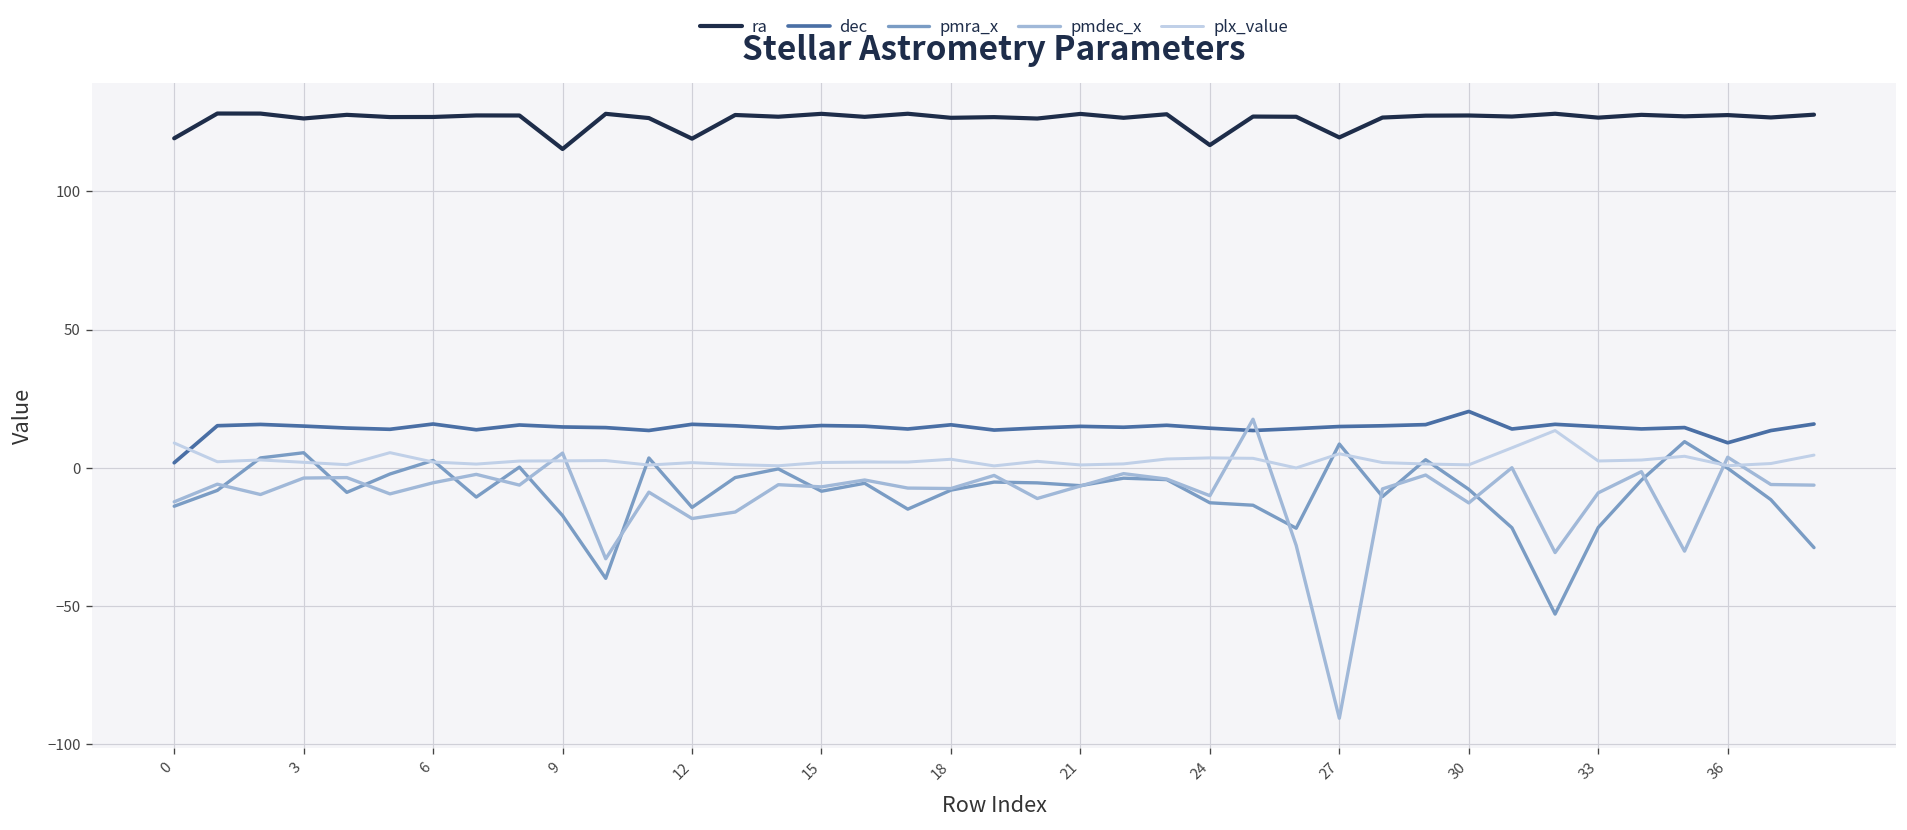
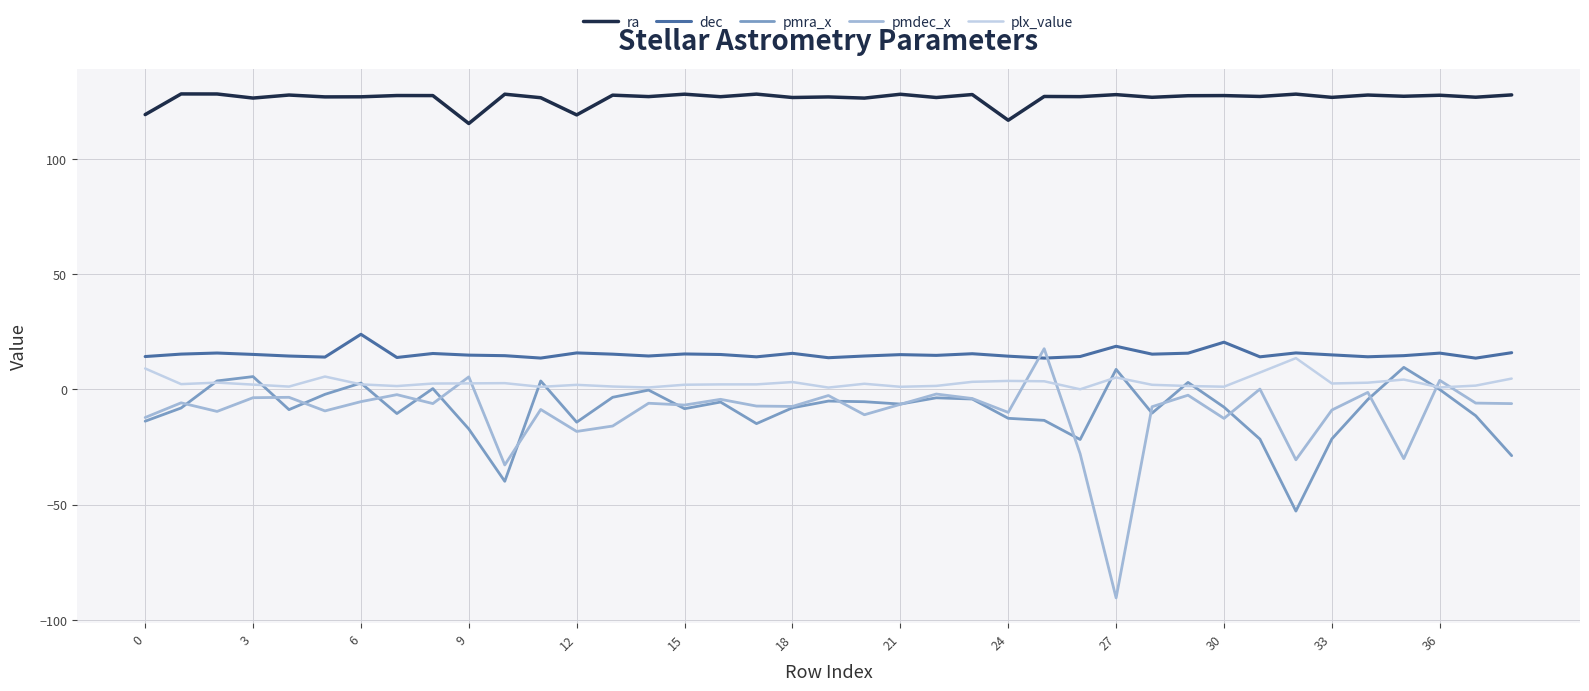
  {
    "ra": {
      "0": 119,
      "3": 126,
      "6": 127,
      "9": 115,
      "12": 119,
      "15": 128,
      "18": 127,
      "21": 128,
      "24": 117,
-     "27": 120,
+     "27": 128,
      "30": 127,
      "33": 127,
      "36": 128
    },
    "dec": {
-     "0": 2,
+     "0": 14,
      "3": 15,
-     "6": 16,
+     "6": 24,
      "9": 15,
      "12": 16,
      "15": 15,
      "18": 16,
      "21": 15,
      "24": 14,
-     "27": 15,
+     "27": 19,
      "30": 20,
      "33": 15,
-     "36": 9
+     "36": 16
    }
  }
